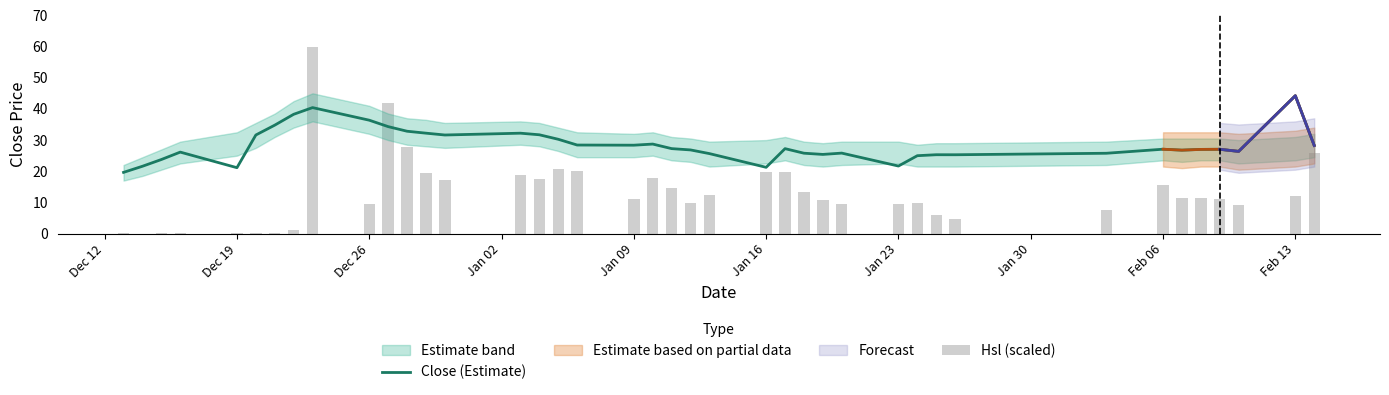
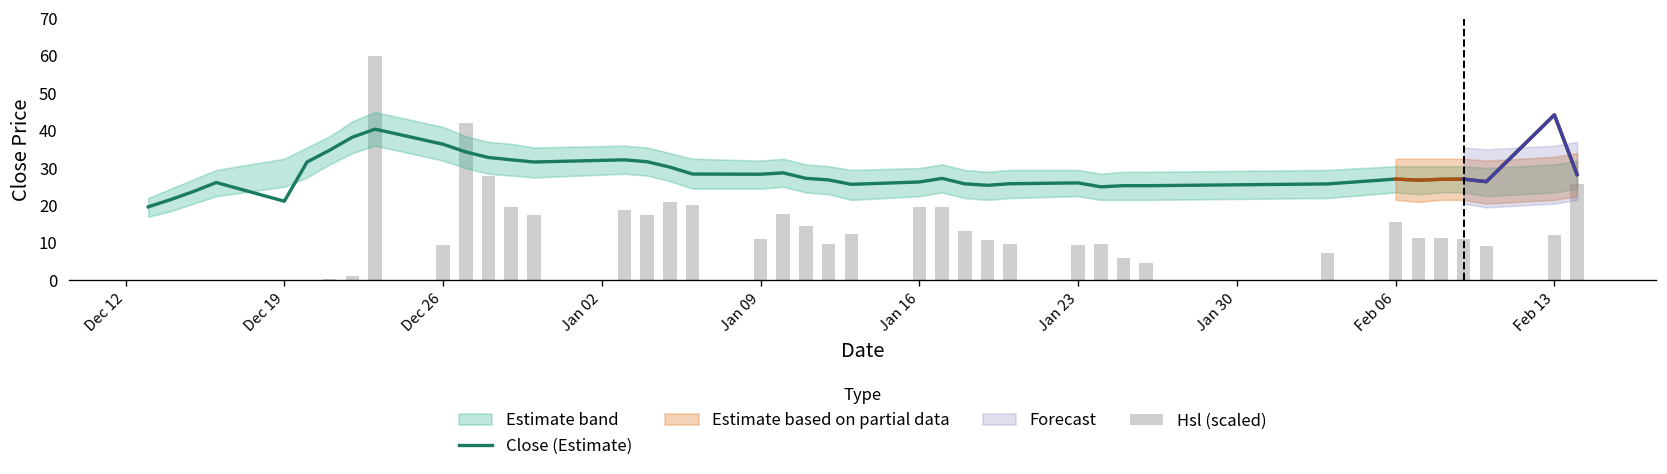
  {
    "Close (Estimate)": {
      "Dec 19": 21,
      "Dec 26": 36,
      "Jan 09": 28,
-     "Jan 16": 21,
-     "Jan 23": 22
+     "Jan 16": 26,
+     "Jan 23": 26
    }
  }
